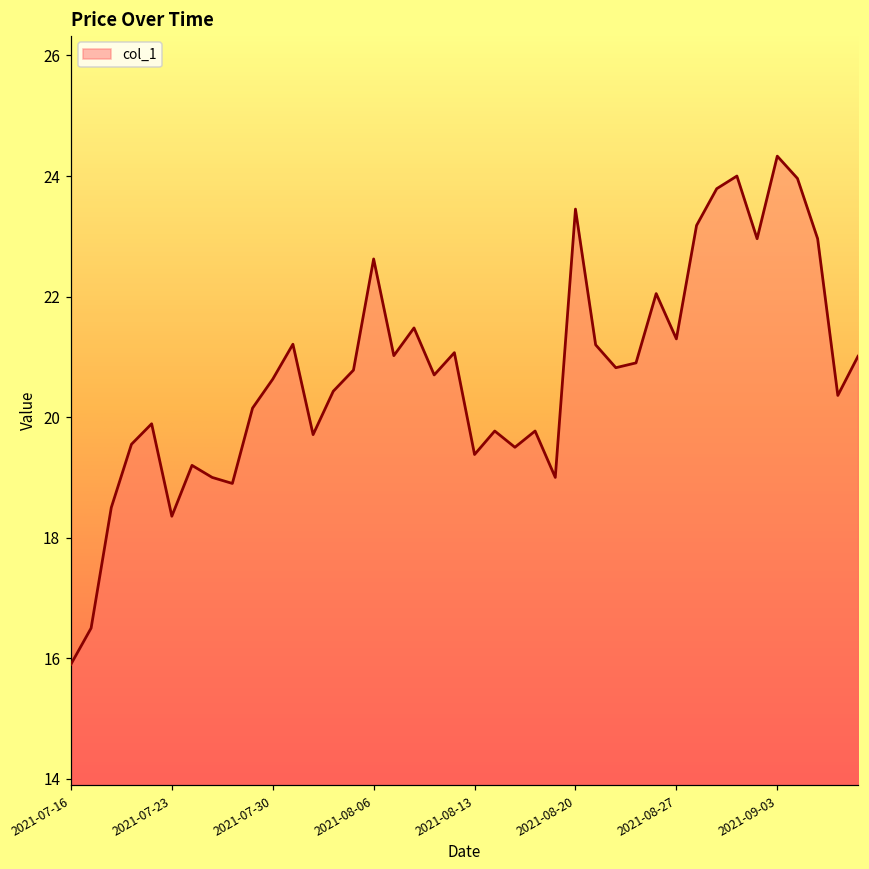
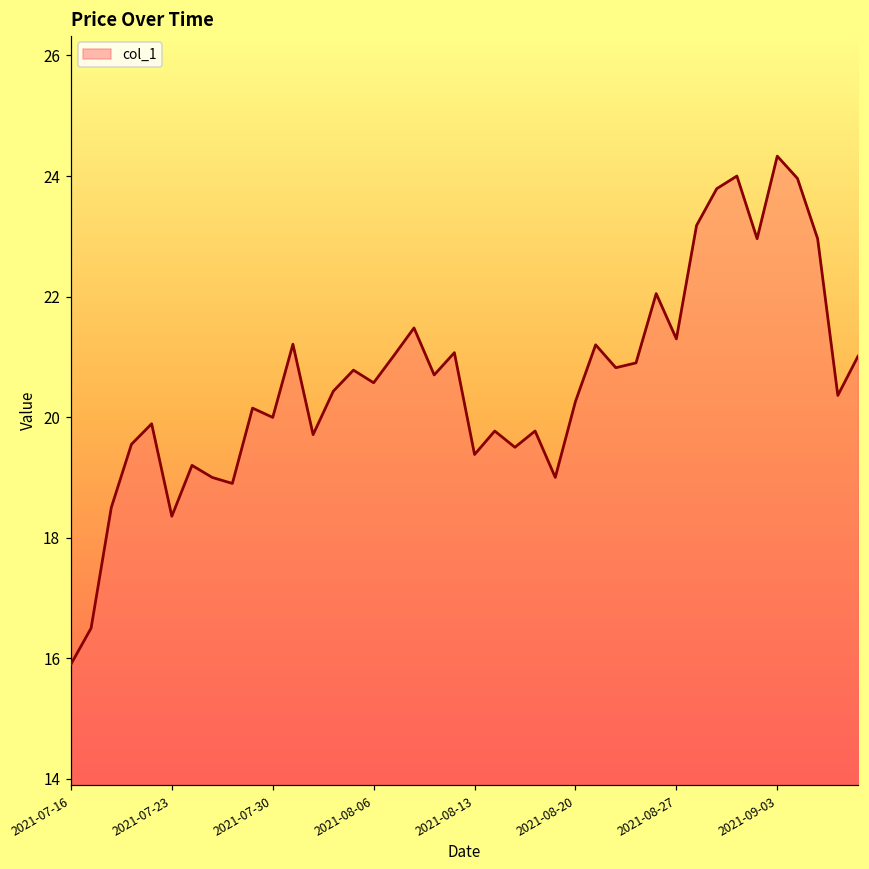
  {
    "2021-07-16": 15.9,
    "2021-07-23": 18.4,
-   "2021-07-30": 20.6,
-   "2021-08-06": 22.6,
+   "2021-07-30": 20.0,
+   "2021-08-06": 20.6,
    "2021-08-13": 19.4,
-   "2021-08-20": 23.5,
+   "2021-08-20": 20.3,
    "2021-08-27": 21.3,
    "2021-09-03": 24.3
  }
